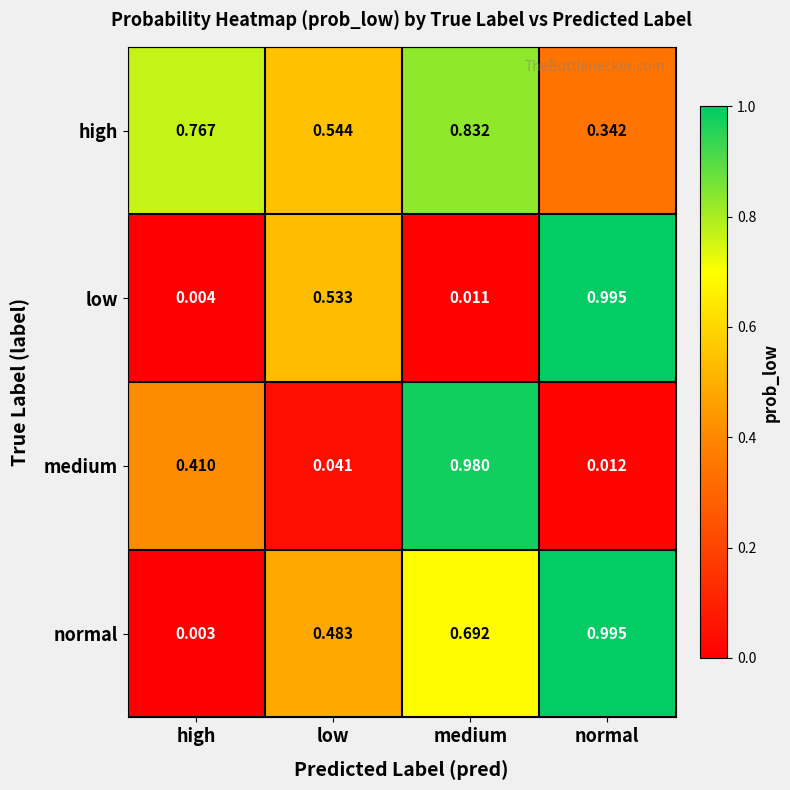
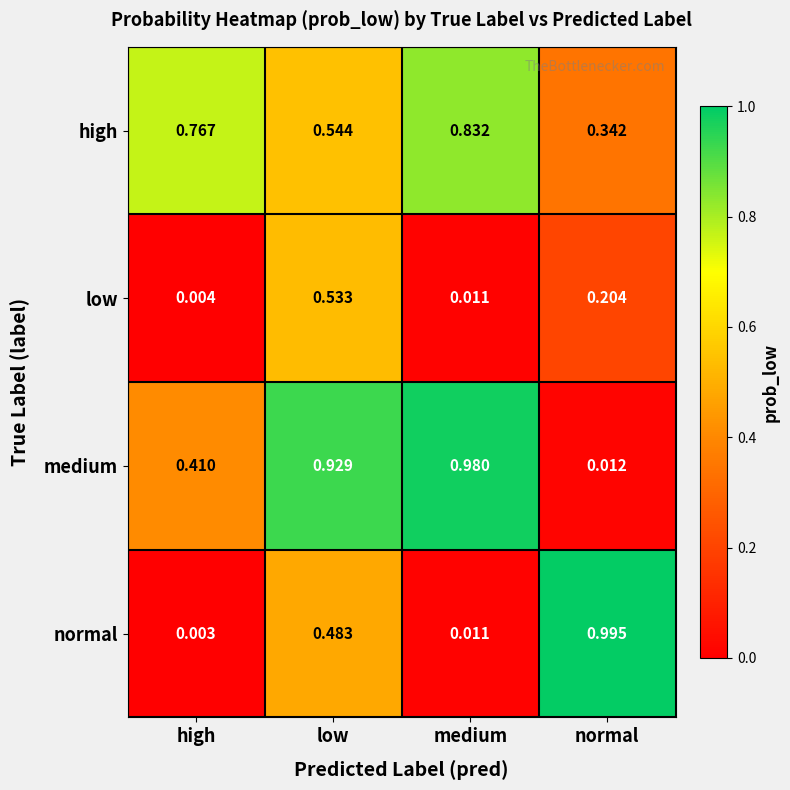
  {
    "high": {
      "high": 0.767,
      "low": 0.544,
      "medium": 0.832
    },
    "low": {
      "high": 0.004,
      "low": 0.533,
      "medium": 0.011,
-     "normal": 0.995
+     "normal": 0.204
    },
    "medium": {
      "high": 0.410,
-     "low": 0.041,
+     "low": 0.929,
      "medium": 0.980,
      "normal": 0.012
    },
    "normal": {
      "high": 0.003,
      "low": 0.483,
-     "medium": 0.692,
+     "medium": 0.011,
      "normal": 0.995
    }
  }
